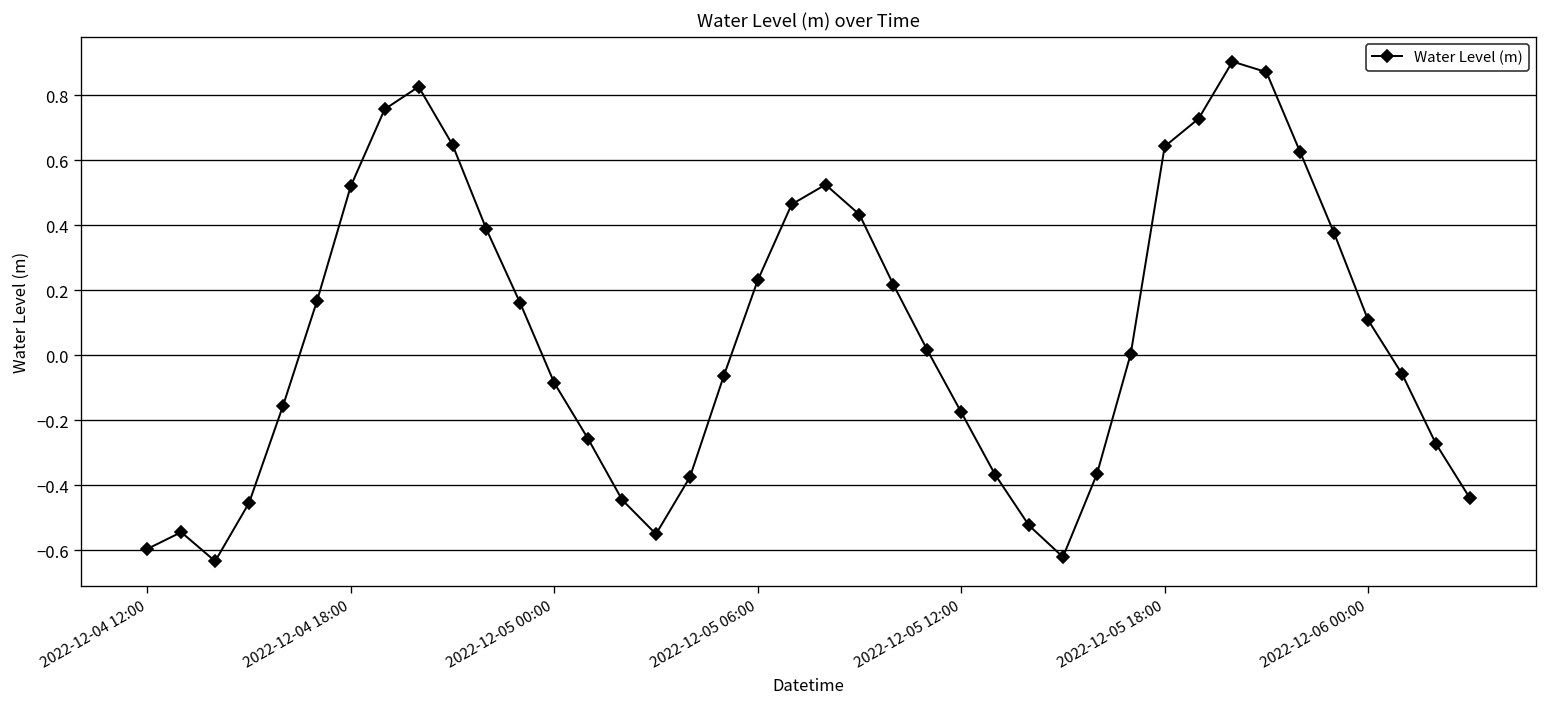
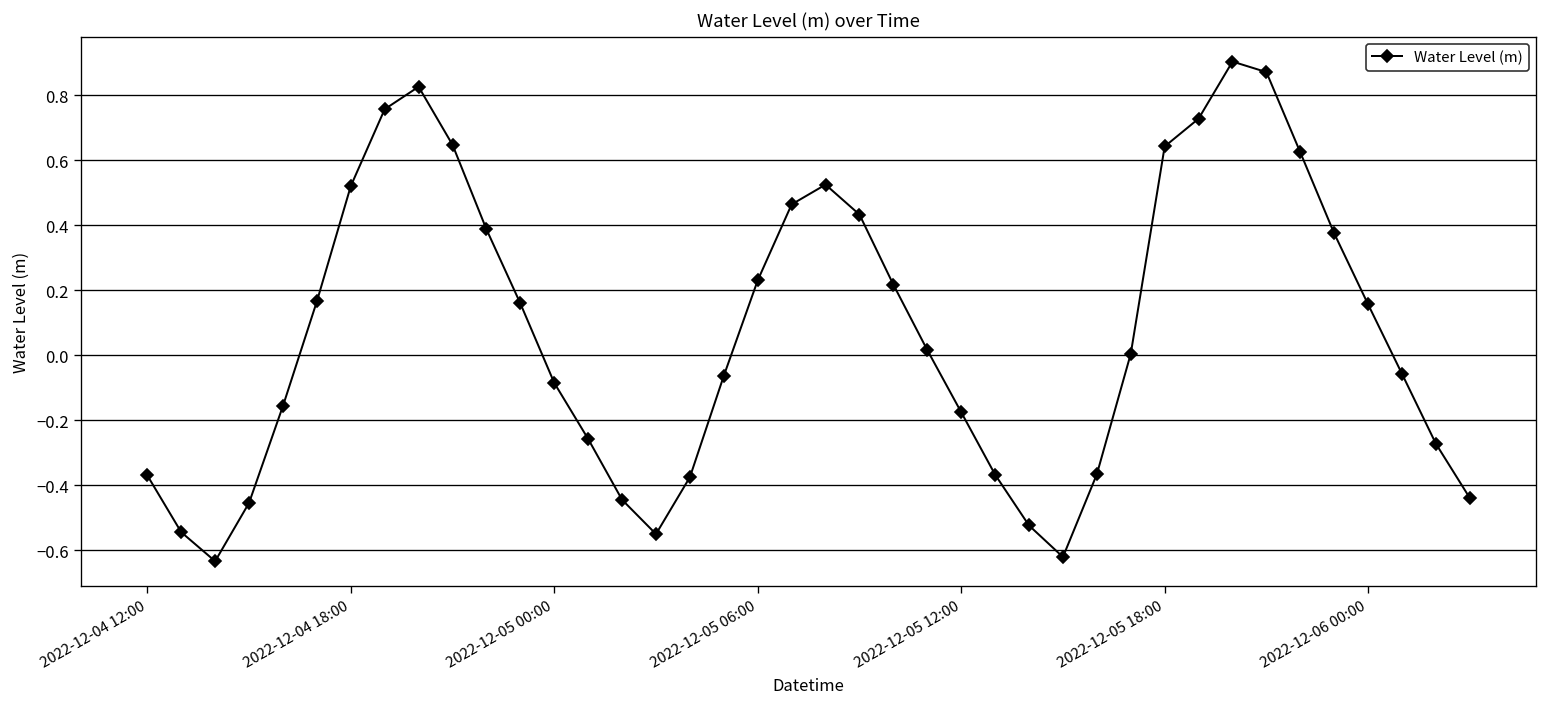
  {
-   "2022-12-04 12:00": -0.60,
+   "2022-12-04 12:00": -0.37,
    "2022-12-04 18:00": 0.52,
    "2022-12-05 00:00": -0.09,
    "2022-12-05 06:00": 0.23,
    "2022-12-05 12:00": -0.18,
    "2022-12-05 18:00": 0.64,
-   "2022-12-06 00:00": 0.11
+   "2022-12-06 00:00": 0.16
  }
